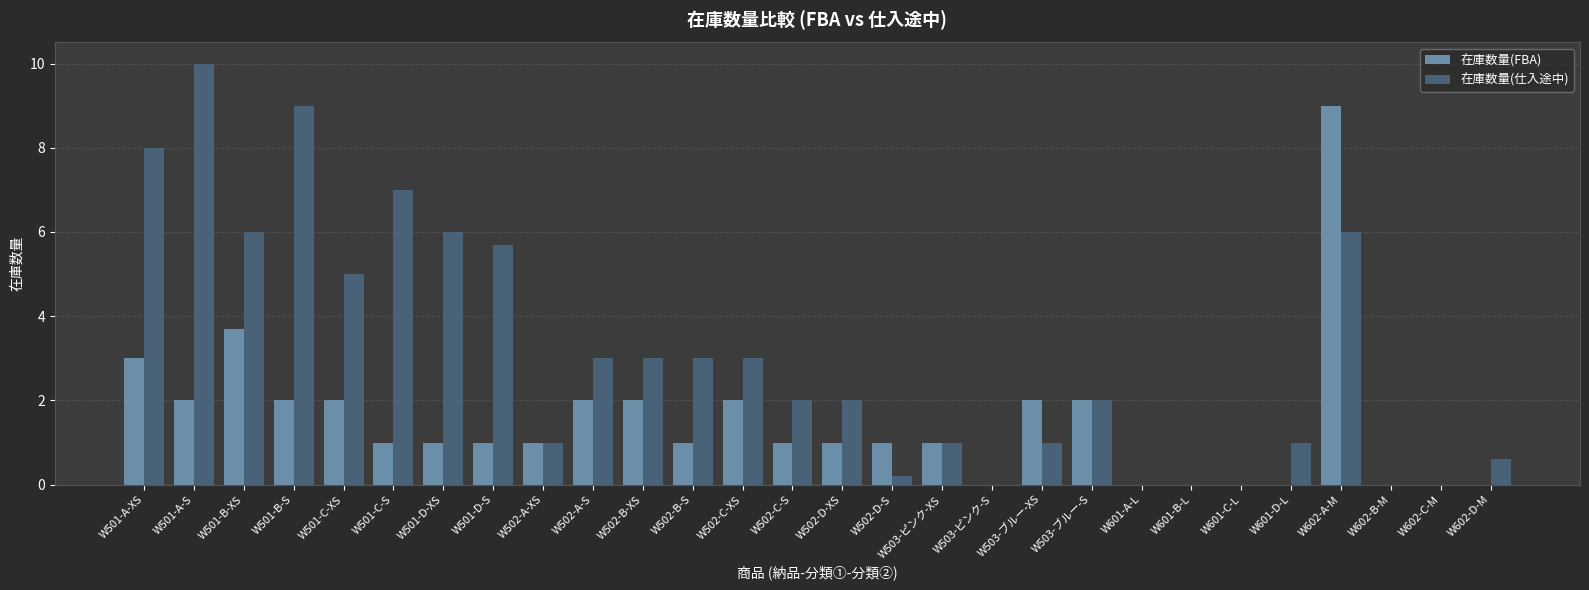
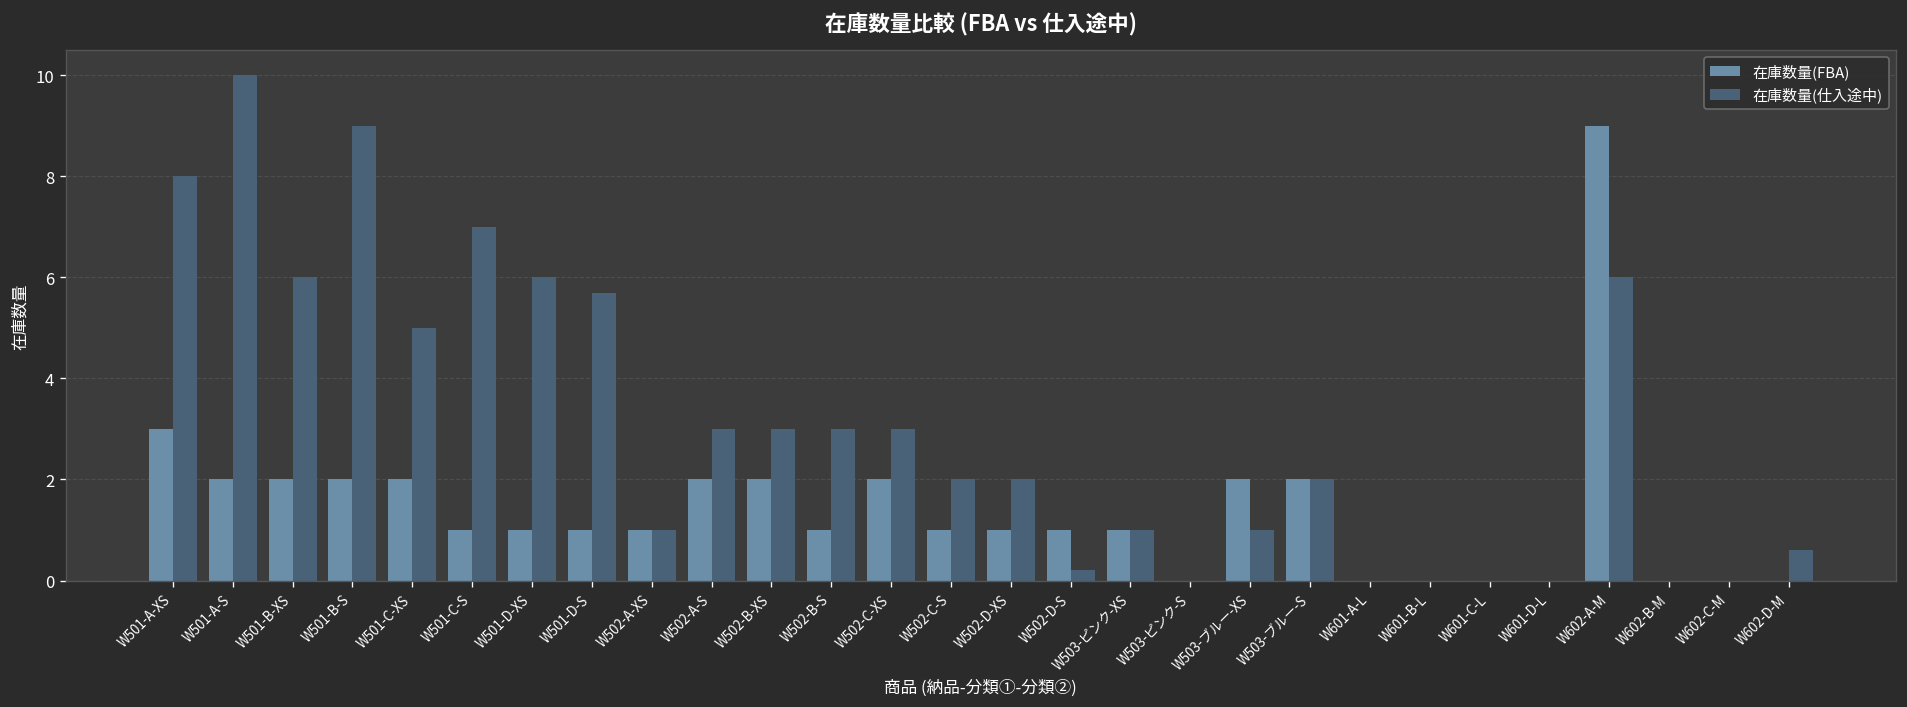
  {
    "在庫数量(FBA)": {
      "W501-A-XS": 3.0,
      "W501-A-S": 2.0,
-     "W501-B-XS": 3.7,
+     "W501-B-XS": 2.0,
      "W501-B-S": 2.0,
      "W501-C-XS": 2.0,
      "W501-C-S": 1.0,
      "W501-D-XS": 1.0,
      "W501-D-S": 1.0,
      "W502-A-XS": 1.0,
      "W502-A-S": 2.0,
      "W502-B-XS": 2.0,
      "W502-B-S": 1.0,
      "W502-C-XS": 2.0,
      "W502-C-S": 1.0,
      "W502-D-XS": 1.0,
      "W502-D-S": 1.0,
      "W503-ピンク-XS": 1.0,
      "W503-ピンク-S": 0.0,
      "W503-ブルー-XS": 2.0,
      "W503-ブルー-S": 2.0,
      "W601-A-L": 0.0,
      "W601-B-L": 0.0,
      "W601-C-L": 0.0,
      "W601-D-L": 0.0,
      "W602-A-M": 9.0,
      "W602-B-M": 0.0,
      "W602-C-M": 0.0,
      "W602-D-M": 0.0
    },
    "在庫数量(仕入途中)": {
      "W501-A-XS": 8,
      "W501-A-S": 10,
      "W501-B-XS": 6,
      "W501-B-S": 9,
      "W501-C-XS": 5,
      "W501-C-S": 7,
      "W501-D-XS": 6,
      "W501-D-S": 5.7,
      "W502-A-XS": 1,
      "W502-A-S": 3,
      "W502-B-XS": 3,
      "W502-B-S": 3,
      "W502-C-XS": 3,
      "W502-C-S": 2,
      "W502-D-XS": 2,
      "W502-D-S": 0.2,
      "W503-ピンク-XS": 1,
      "W503-ピンク-S": 0,
      "W503-ブルー-XS": 1,
      "W503-ブルー-S": 2,
      "W601-A-L": 0,
      "W601-B-L": 0,
      "W601-C-L": 0,
-     "W601-D-L": 1,
+     "W601-D-L": 0,
      "W602-A-M": 6,
      "W602-B-M": 0,
      "W602-C-M": 0,
      "W602-D-M": 0.6
    }
  }
